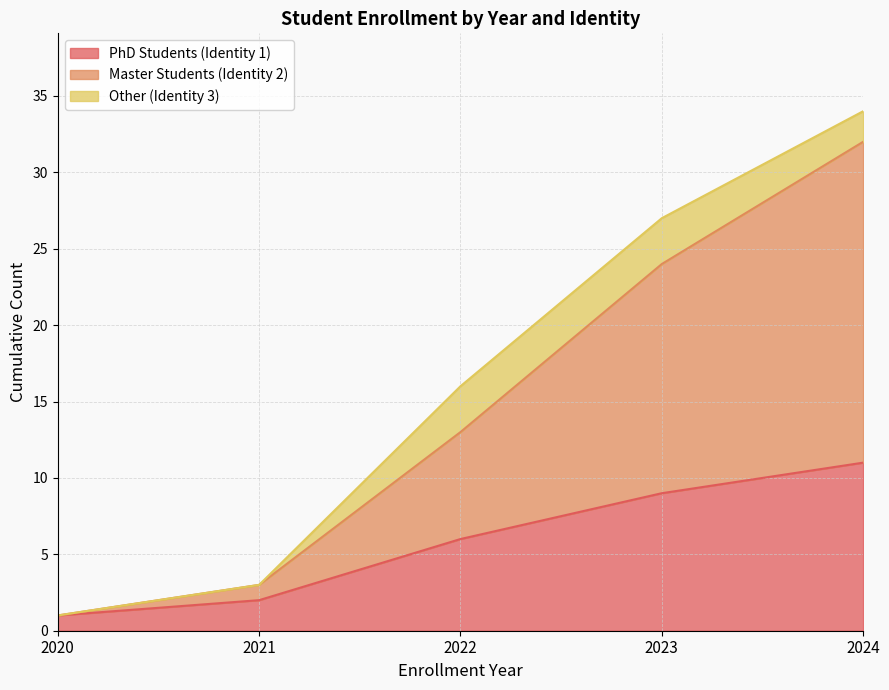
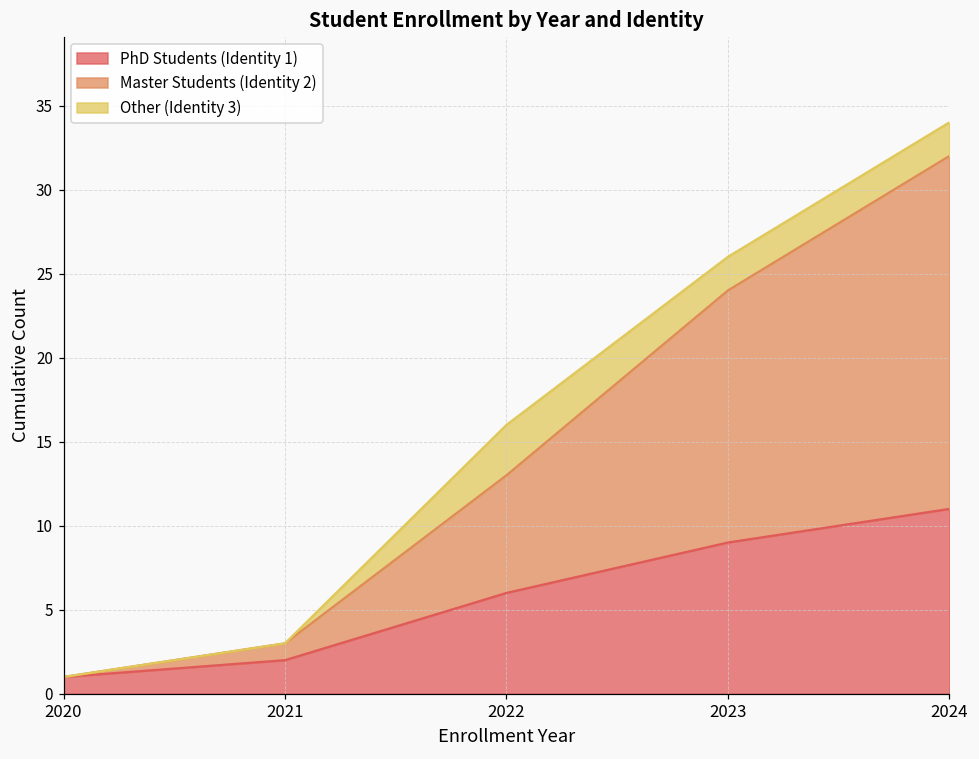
  {
    "Other (Identity 3)": {
      "2022": 3,
-     "2023": 3,
+     "2023": 2,
      "2024": 2
    }
  }
